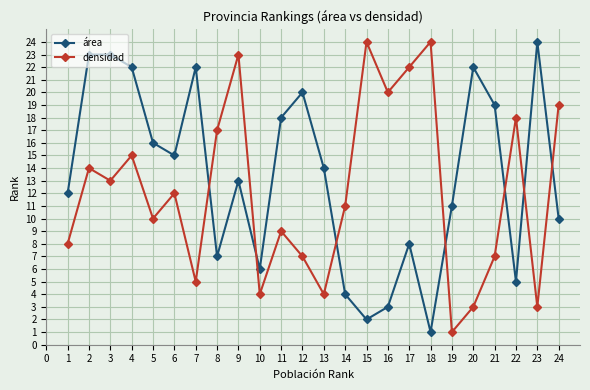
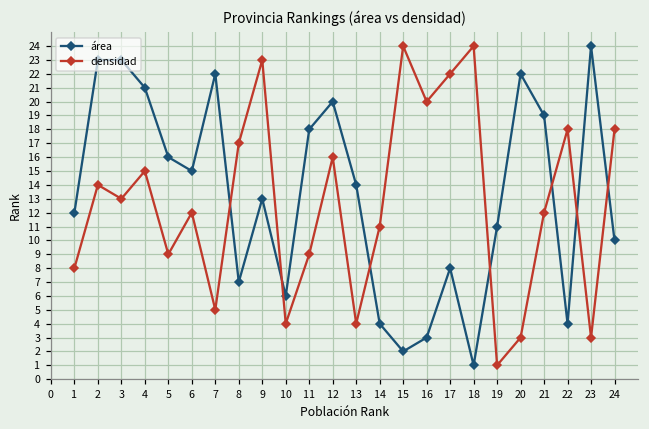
  {
    "área": {
      "1": 12,
-     "4": 22,
+     "4": 21,
      "5": 16,
      "6": 15,
      "7": 22,
      "8": 7,
      "9": 13,
      "10": 6,
      "11": 18,
      "12": 20,
      "13": 14,
      "14": 4,
      "15": 2,
      "16": 3,
      "17": 8,
      "18": 1,
      "19": 11,
      "20": 22,
      "21": 19,
-     "22": 5,
+     "22": 4,
      "23": 24,
      "24": 10
    },
    "densidad": {
      "1": 8,
      "2": 14,
      "3": 13,
      "4": 15,
-     "5": 10,
+     "5": 9,
      "6": 12,
      "7": 5,
      "8": 17,
      "9": 23,
      "10": 4,
      "11": 9,
-     "12": 7,
+     "12": 16,
      "13": 4,
      "14": 11,
      "15": 24,
      "16": 20,
      "17": 22,
      "18": 24,
      "19": 1,
      "20": 3,
-     "21": 7,
+     "21": 12,
      "22": 18,
      "23": 3,
-     "24": 19
+     "24": 18
    }
  }
